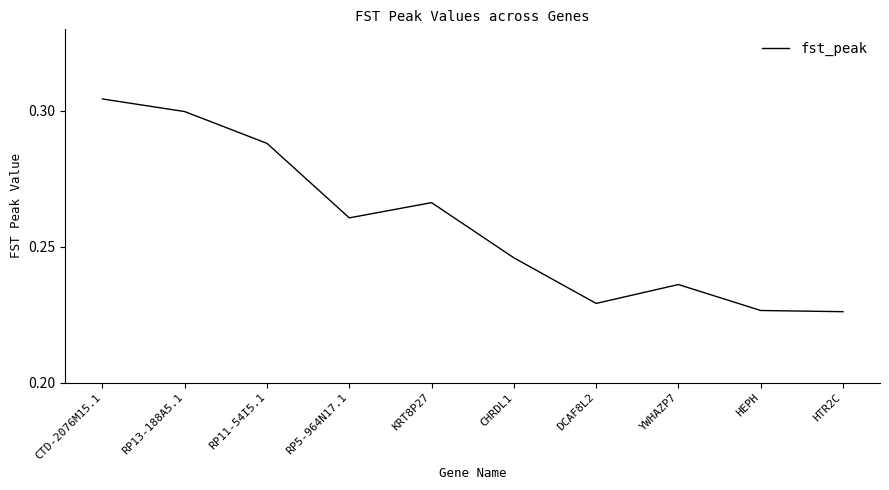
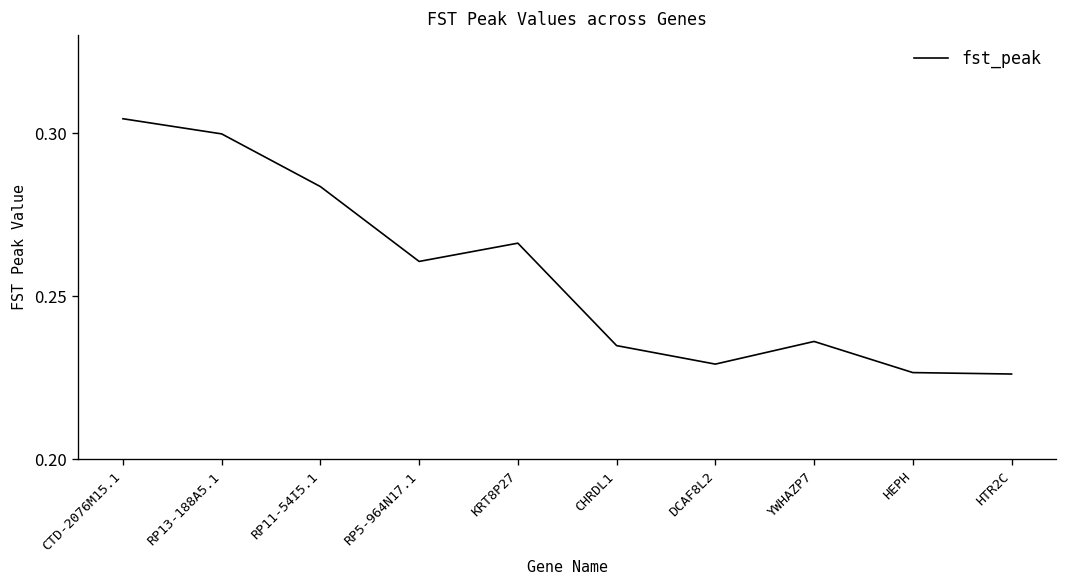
  {
    "CTD-2076M15.1": 0.304,
    "RP13-188A5.1": 0.300,
-   "RP11-54I5.1": 0.288,
+   "RP11-54I5.1": 0.284,
    "RP5-964N17.1": 0.261,
    "KRT8P27": 0.266,
-   "CHRDL1": 0.246,
+   "CHRDL1": 0.235,
    "DCAF8L2": 0.229,
    "YWHAZP7": 0.236,
    "HEPH": 0.227,
    "HTR2C": 0.226
  }
